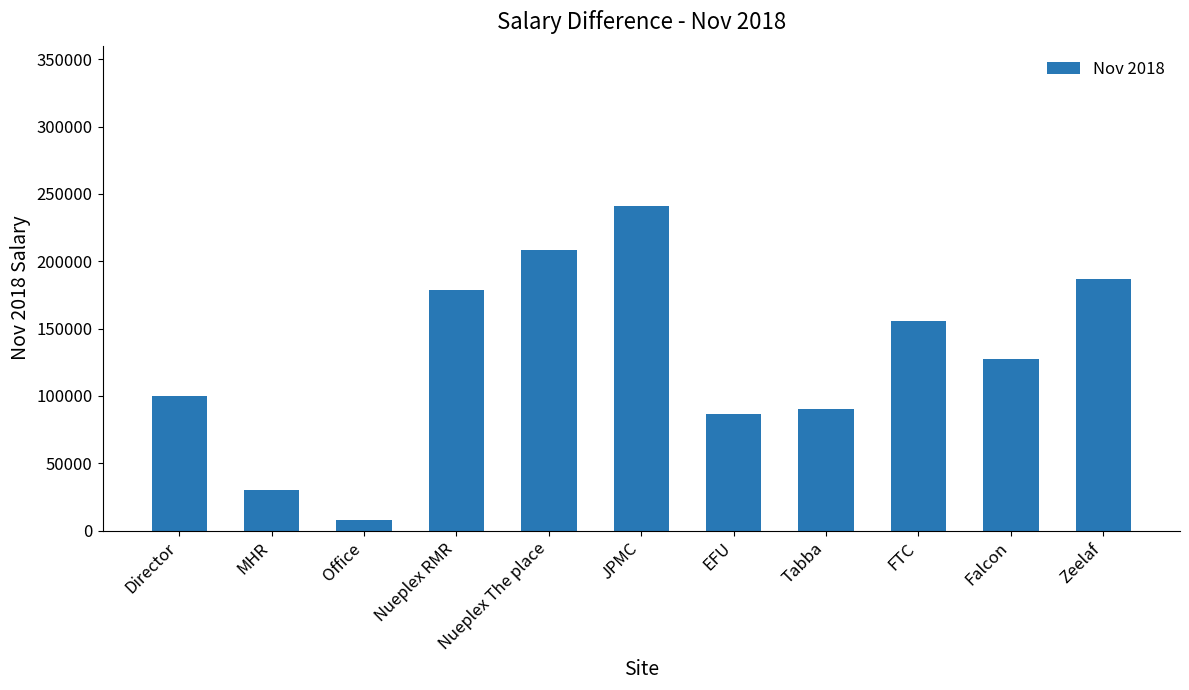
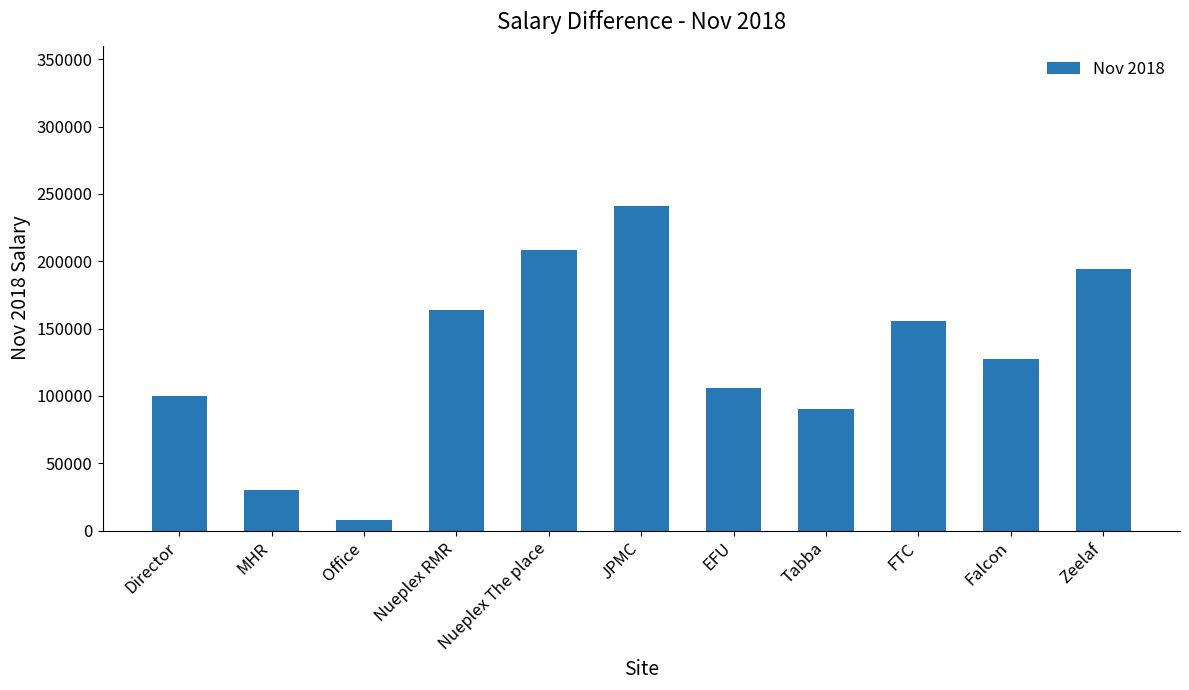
  {
    "Director": 100000,
    "MHR": 30000,
    "Office": 8000,
-   "Nueplex RMR": 178000,
+   "Nueplex RMR": 164000,
    "Nueplex The place": 209000,
    "JPMC": 241000,
-   "EFU": 87000,
+   "EFU": 106000,
    "Tabba": 90000,
    "FTC": 156000,
    "Falcon": 127000,
-   "Zeelaf": 187000
+   "Zeelaf": 194000
  }
